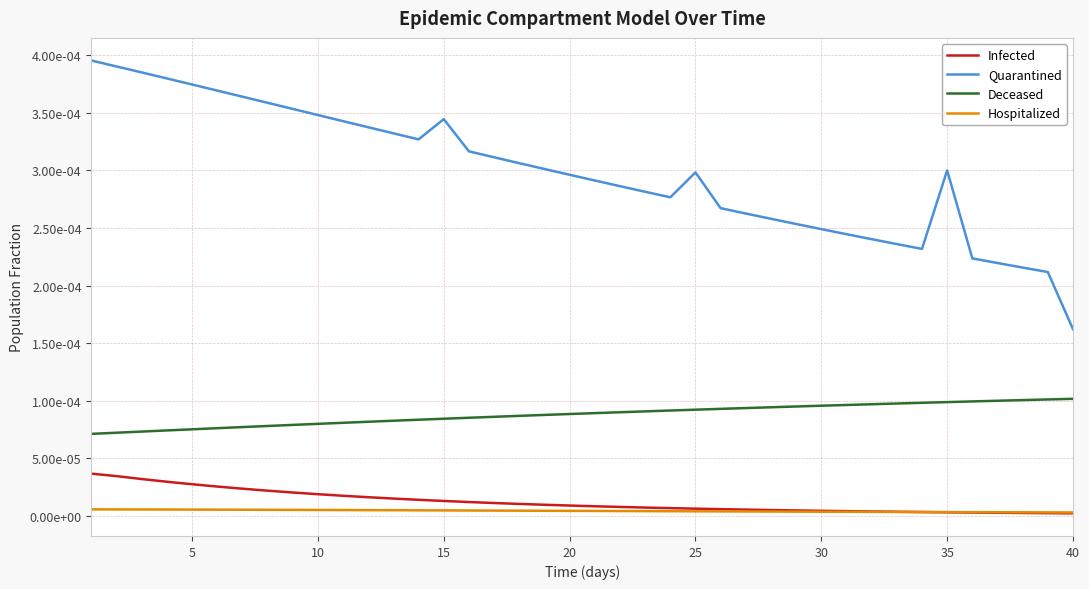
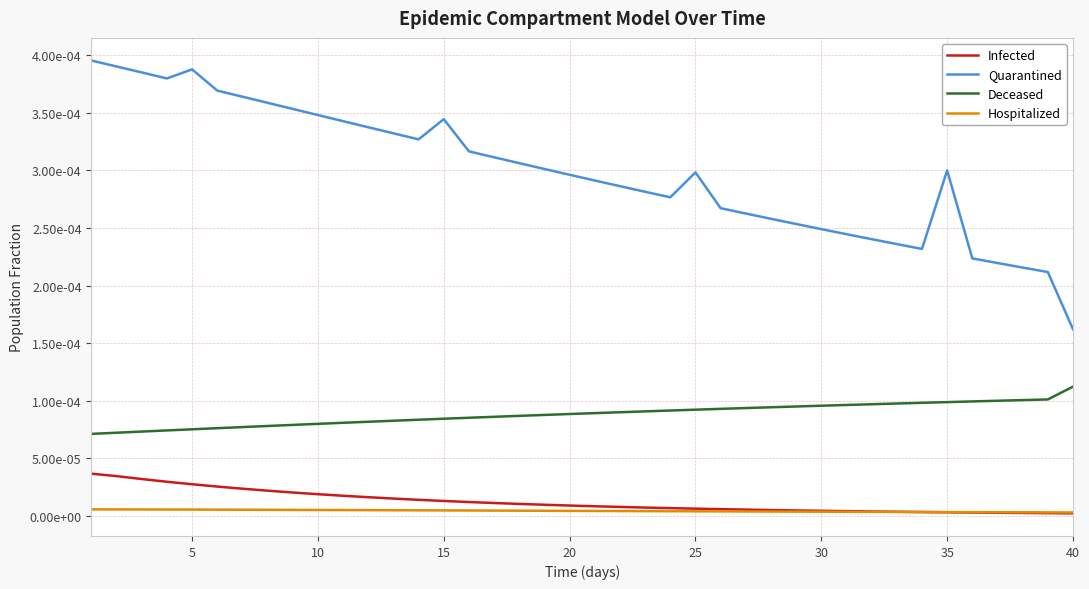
  {
    "Infected": {
      "5": 0.000028,
      "10": 0.000019,
      "15": 0.000013,
      "20": 0.000009,
      "25": 0.000006
    },
    "Quarantined": {
-     "5": 0.000374,
+     "5": 0.000388,
      "10": 0.000348,
      "15": 0.000344,
      "20": 0.000296,
      "25": 0.000298,
      "30": 0.000249,
      "35": 0.000300,
      "40": 0.000162
    },
    "Deceased": {
      "5": 0.000075,
      "10": 0.000080,
      "15": 0.000084,
      "20": 0.000089,
      "25": 0.000092,
      "30": 0.000096,
      "35": 0.000099,
-     "40": 0.000102
+     "40": 0.000112
    },
    "Hospitalized": {
      "5": 0.000006,
      "10": 0.000005,
      "15": 0.000005,
      "20": 0.000005,
      "25": 0.000004
    }
  }
